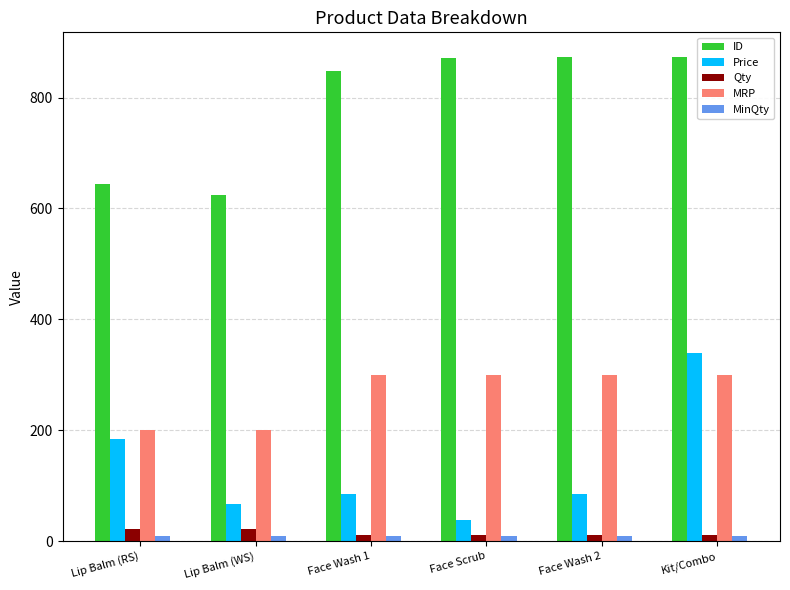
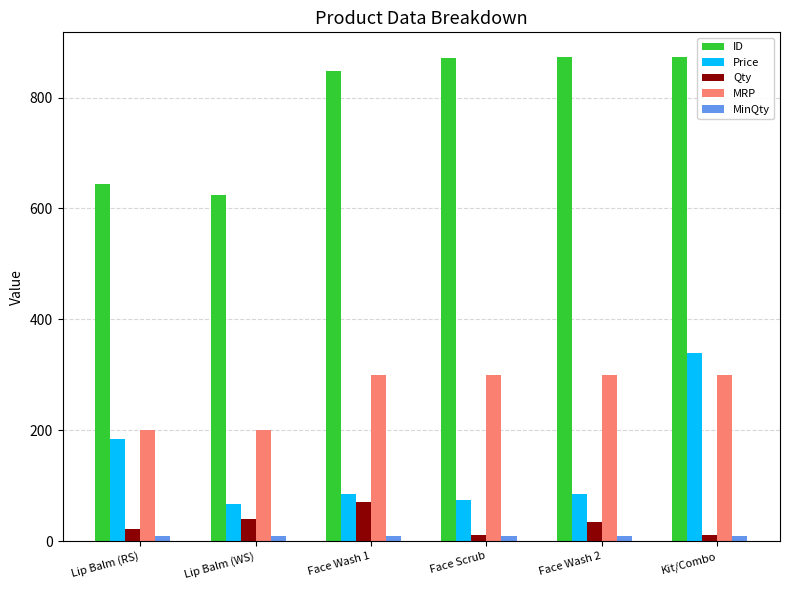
  {
    "ID": {
      "Lip Balm (RS)": 650,
      "Lip Balm (WS)": 630,
      "Face Wash 1": 850,
      "Face Scrub": 870,
      "Face Wash 2": 870,
      "Kit/Combo": 870
    },
    "Price": {
      "Lip Balm (RS)": 190,
      "Lip Balm (WS)": 70,
      "Face Wash 1": 90,
-     "Face Scrub": 40,
+     "Face Scrub": 80,
      "Face Wash 2": 90,
      "Kit/Combo": 340
    },
    "Qty": {
      "Lip Balm (RS)": 20,
-     "Lip Balm (WS)": 20,
-     "Face Wash 1": 10,
+     "Lip Balm (WS)": 40,
+     "Face Wash 1": 70,
      "Face Scrub": 10,
-     "Face Wash 2": 10,
+     "Face Wash 2": 30,
      "Kit/Combo": 10
    },
    "MRP": {
      "Lip Balm (RS)": 200,
      "Lip Balm (WS)": 200,
      "Face Wash 1": 300,
      "Face Scrub": 300,
      "Face Wash 2": 300,
      "Kit/Combo": 300
    },
    "MinQty": {
      "Lip Balm (RS)": 10,
      "Lip Balm (WS)": 10,
      "Face Wash 1": 10,
      "Face Scrub": 10,
      "Face Wash 2": 10,
      "Kit/Combo": 10
    }
  }
